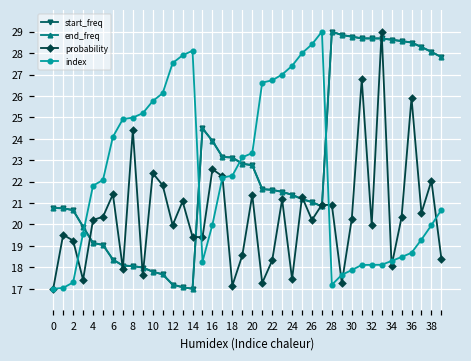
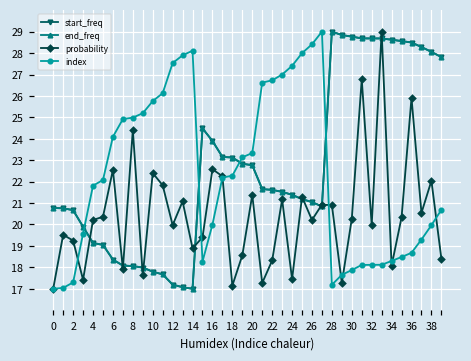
  {
    "probability": {
      "2": 19.3,
      "4": 20.2,
-     "6": 21.4,
+     "6": 22.6,
      "8": 24.4,
      "10": 22.4,
      "12": 20.0,
-     "14": 19.4,
+     "14": 18.9,
      "16": 22.6,
      "18": 17.2,
      "20": 21.4,
      "22": 18.3,
      "24": 17.5,
      "26": 20.2,
      "28": 20.9,
      "30": 20.3,
      "32": 20.0,
      "34": 18.1,
      "36": 25.9,
      "38": 22.0
    }
  }
